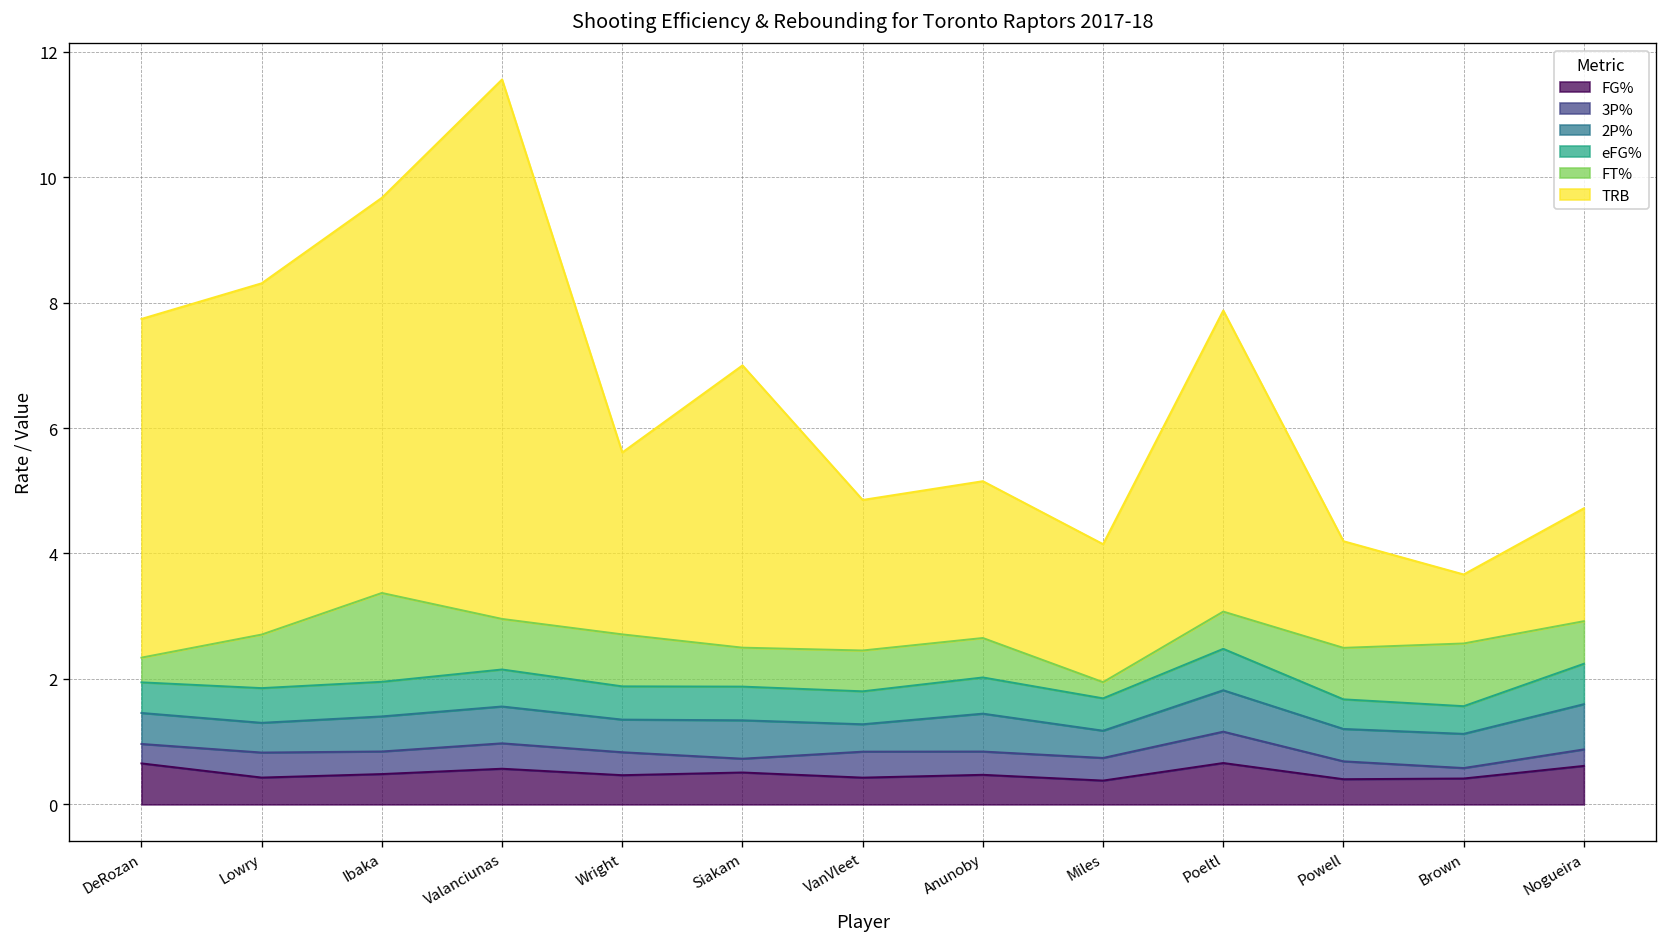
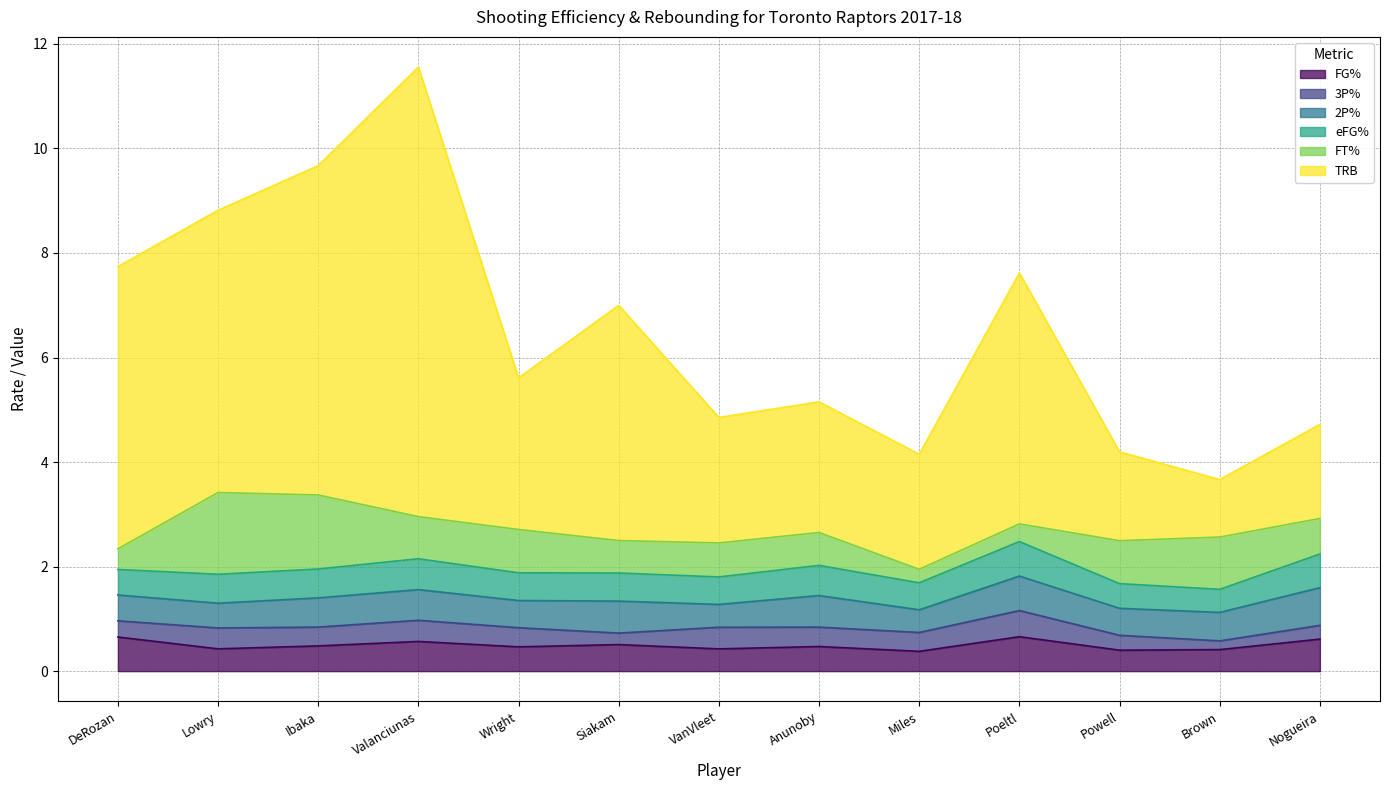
  {
    "FG%": {
      "DeRozan": 0.7,
      "Lowry": 0.4,
      "Ibaka": 0.5,
      "Valanciunas": 0.6,
      "Wright": 0.5,
      "Siakam": 0.5,
      "VanVleet": 0.4,
      "Anunoby": 0.5,
      "Miles": 0.4,
      "Poeltl": 0.7,
      "Powell": 0.4,
      "Brown": 0.4,
      "Nogueira": 0.6
    },
    "FT%": {
      "DeRozan": 0.4,
-     "Lowry": 0.9,
+     "Lowry": 1.6,
      "Ibaka": 1.4,
      "Valanciunas": 0.8,
      "Wright": 0.8,
      "Siakam": 0.6,
      "VanVleet": 0.7,
      "Anunoby": 0.6,
      "Miles": 0.3,
-     "Poeltl": 0.6,
+     "Poeltl": 0.3,
      "Powell": 0.8,
      "Brown": 1.0,
      "Nogueira": 0.7
    },
    "TRB": {
      "DeRozan": 5.4,
-     "Lowry": 5.6,
+     "Lowry": 5.4,
      "Ibaka": 6.3,
      "Valanciunas": 8.6,
      "Wright": 2.9,
      "Siakam": 4.5,
      "VanVleet": 2.4,
      "Anunoby": 2.5,
      "Miles": 2.2,
      "Poeltl": 4.8,
      "Powell": 1.7,
      "Brown": 1.1,
      "Nogueira": 1.8
    }
  }
